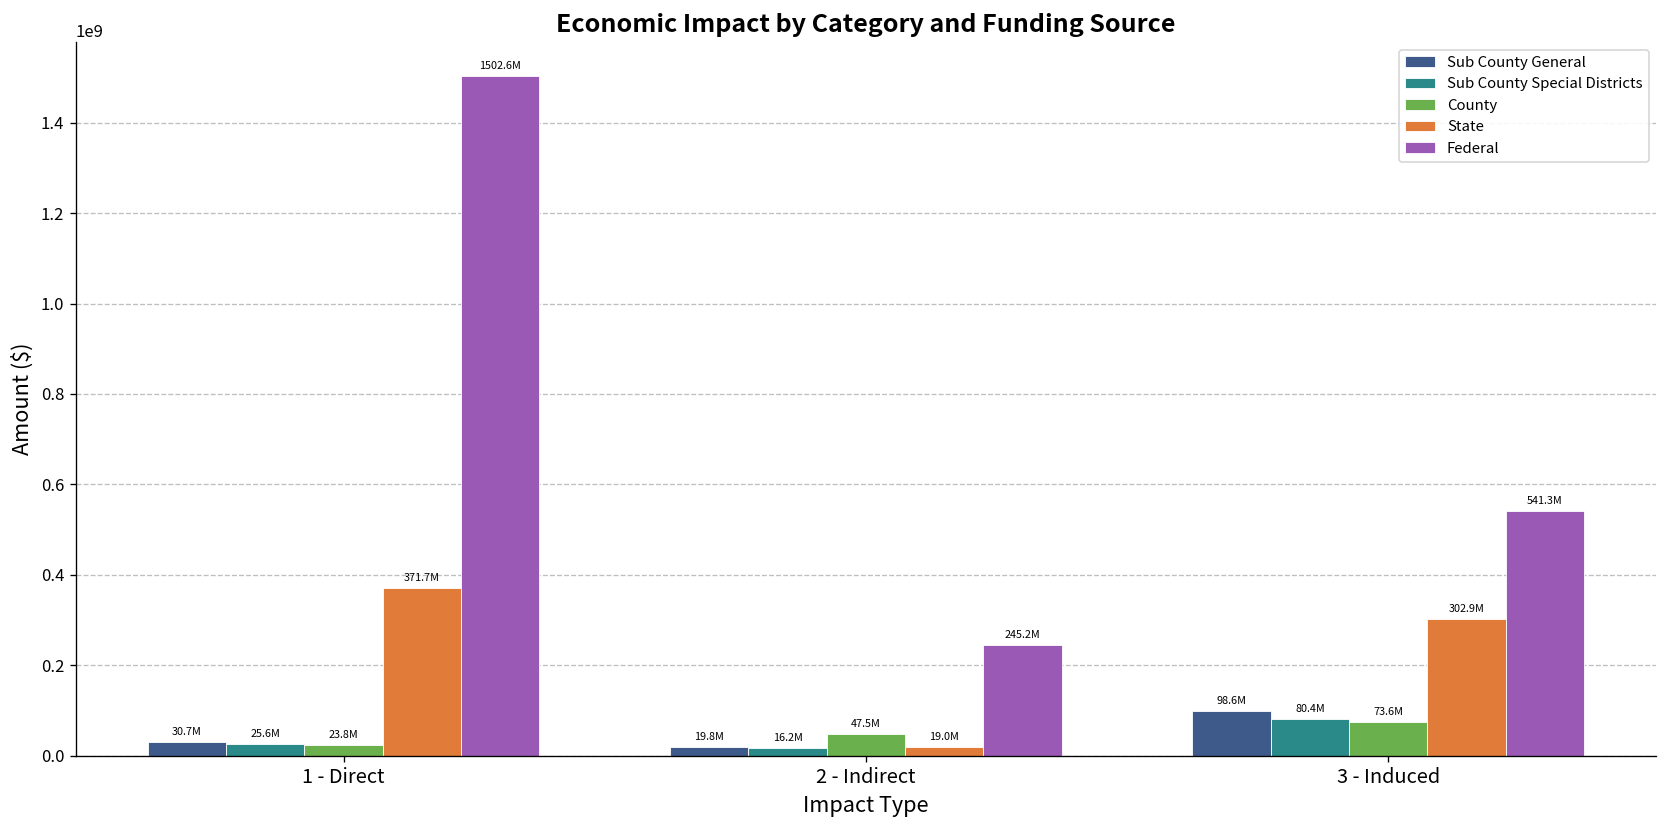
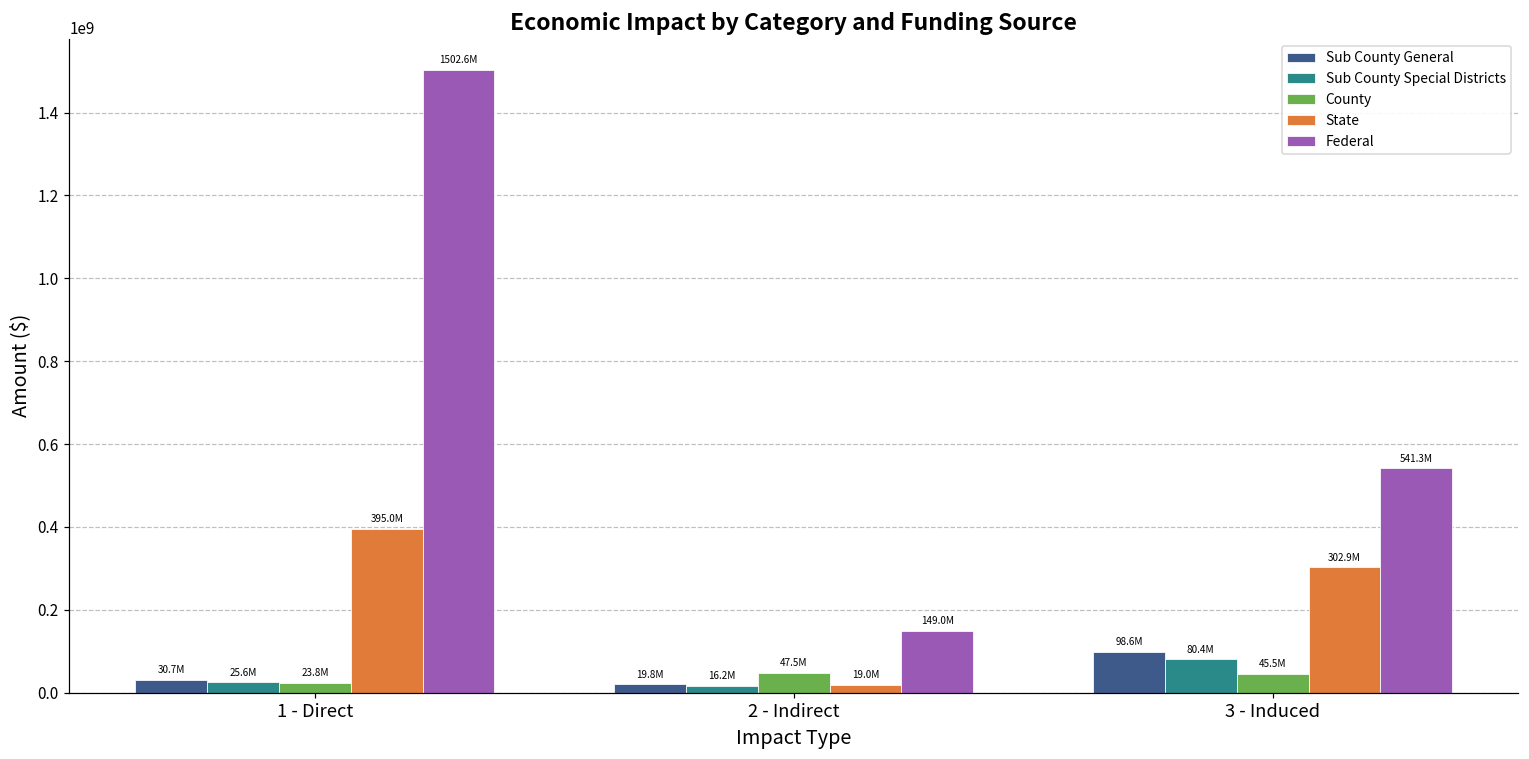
  {
    "County": {
      "1 - Direct": "23.8M",
      "2 - Indirect": "47.5M",
-     "3 - Induced": "73.6M"
+     "3 - Induced": "45.5M"
    },
    "State": {
-     "1 - Direct": "371.7M",
+     "1 - Direct": "395.0M",
      "2 - Indirect": "19.0M",
      "3 - Induced": "302.9M"
    },
    "Federal": {
      "1 - Direct": "1502.6M",
-     "2 - Indirect": "245.2M",
+     "2 - Indirect": "149.0M",
      "3 - Induced": "541.3M"
    }
  }
